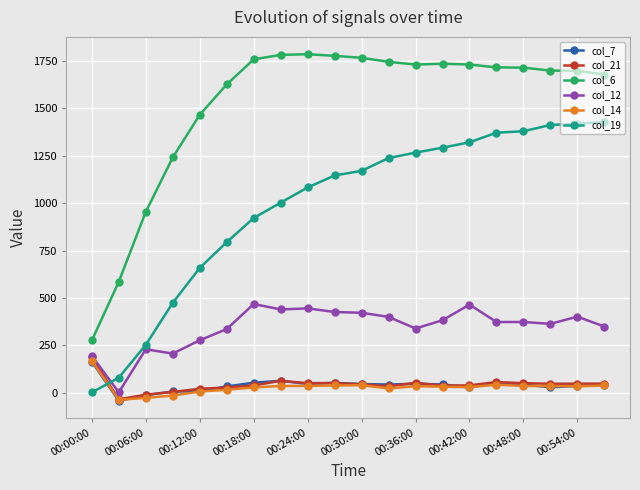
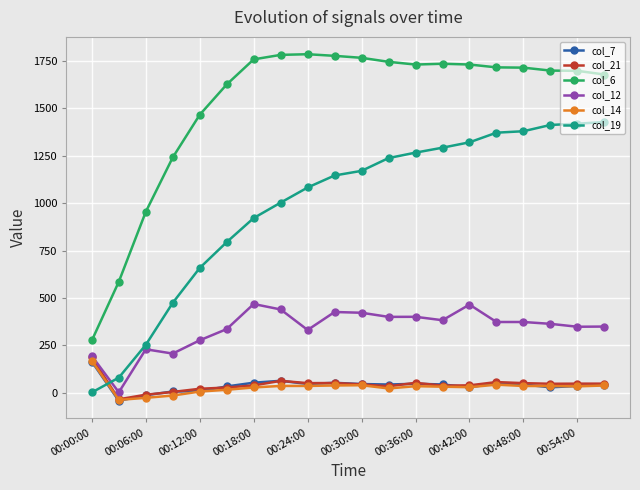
  {
    "col_7": {
      "00:18:00": 50
    },
    "col_12": {
      "00:06:00": 230,
      "00:12:00": 280,
      "00:18:00": 470,
-     "00:24:00": 450,
+     "00:24:00": 330,
      "00:30:00": 420,
-     "00:36:00": 340,
+     "00:36:00": 400,
      "00:42:00": 470,
      "00:48:00": 370,
-     "00:54:00": 400
+     "00:54:00": 350
    },
    "col_14": {
      "00:06:00": -30
    }
  }
